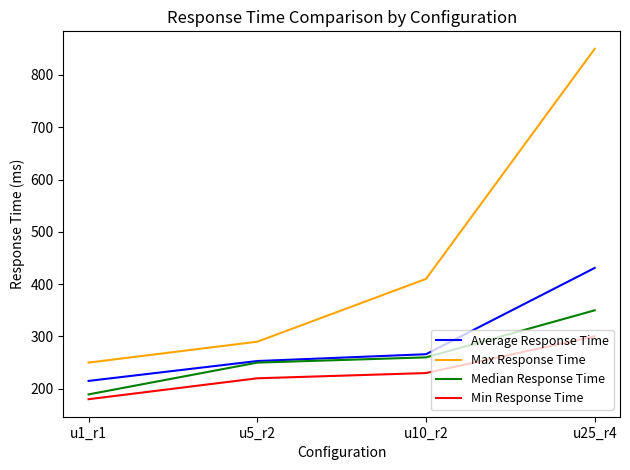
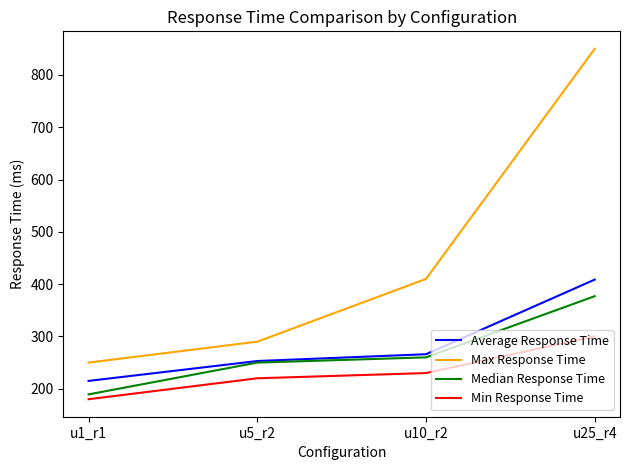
  {
    "Average Response Time": {
      "u1_r1": 220,
      "u10_r2": 270,
-     "u25_r4": 430
+     "u25_r4": 410
    },
    "Max Response Time": {
      "u1_r1": 250,
      "u5_r2": 290,
      "u10_r2": 410,
      "u25_r4": 850
    },
    "Median Response Time": {
      "u1_r1": 190,
      "u10_r2": 260,
-     "u25_r4": 350
+     "u25_r4": 380
    },
    "Min Response Time": {
      "u1_r1": 180,
      "u5_r2": 220,
      "u10_r2": 230
    }
  }
